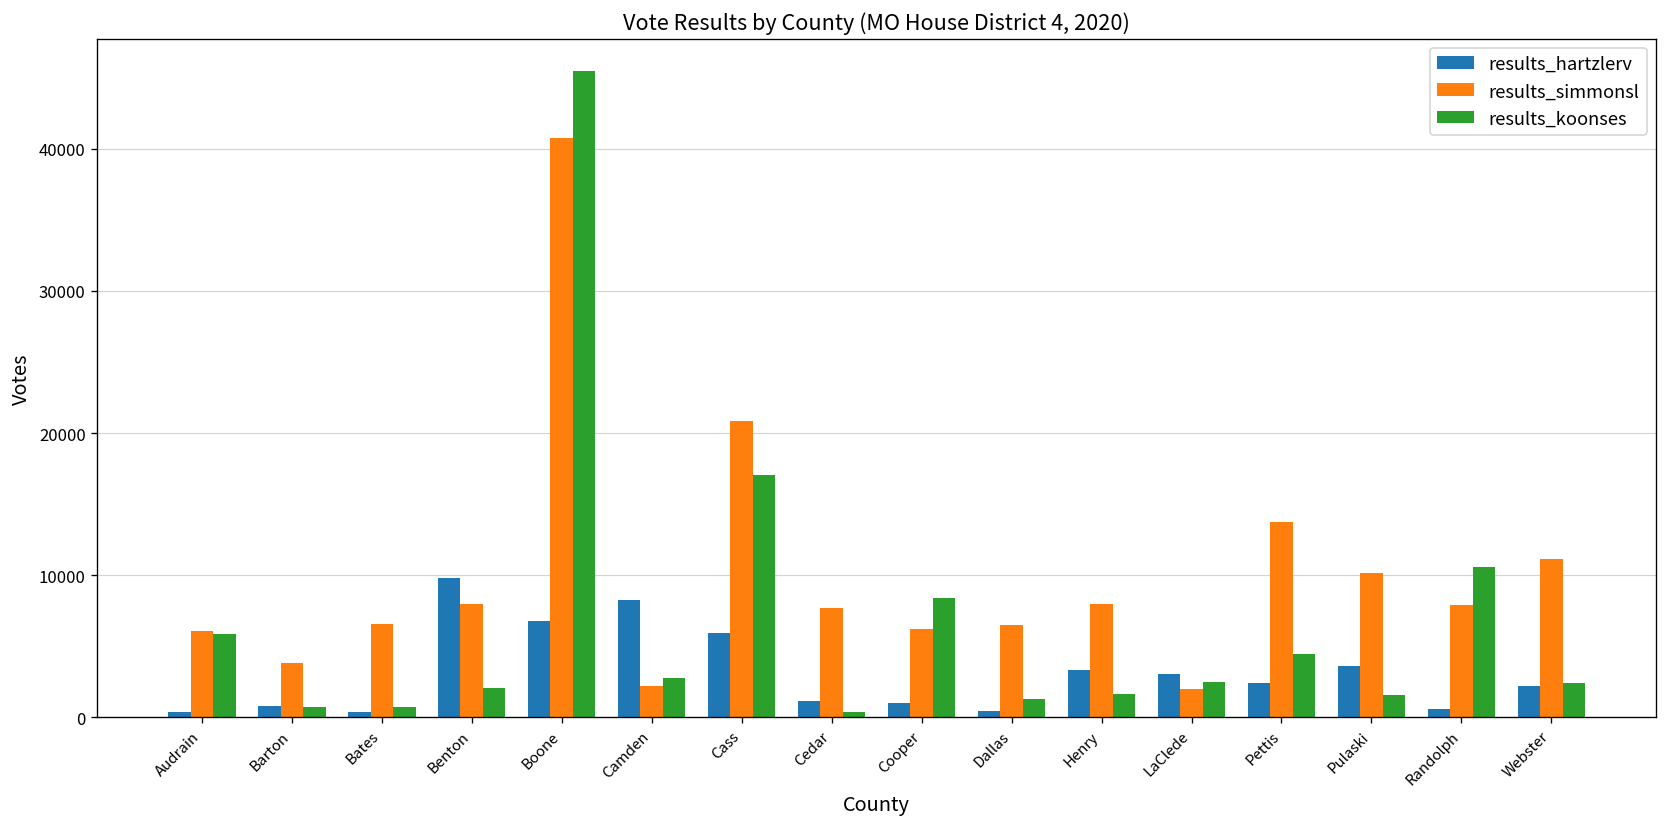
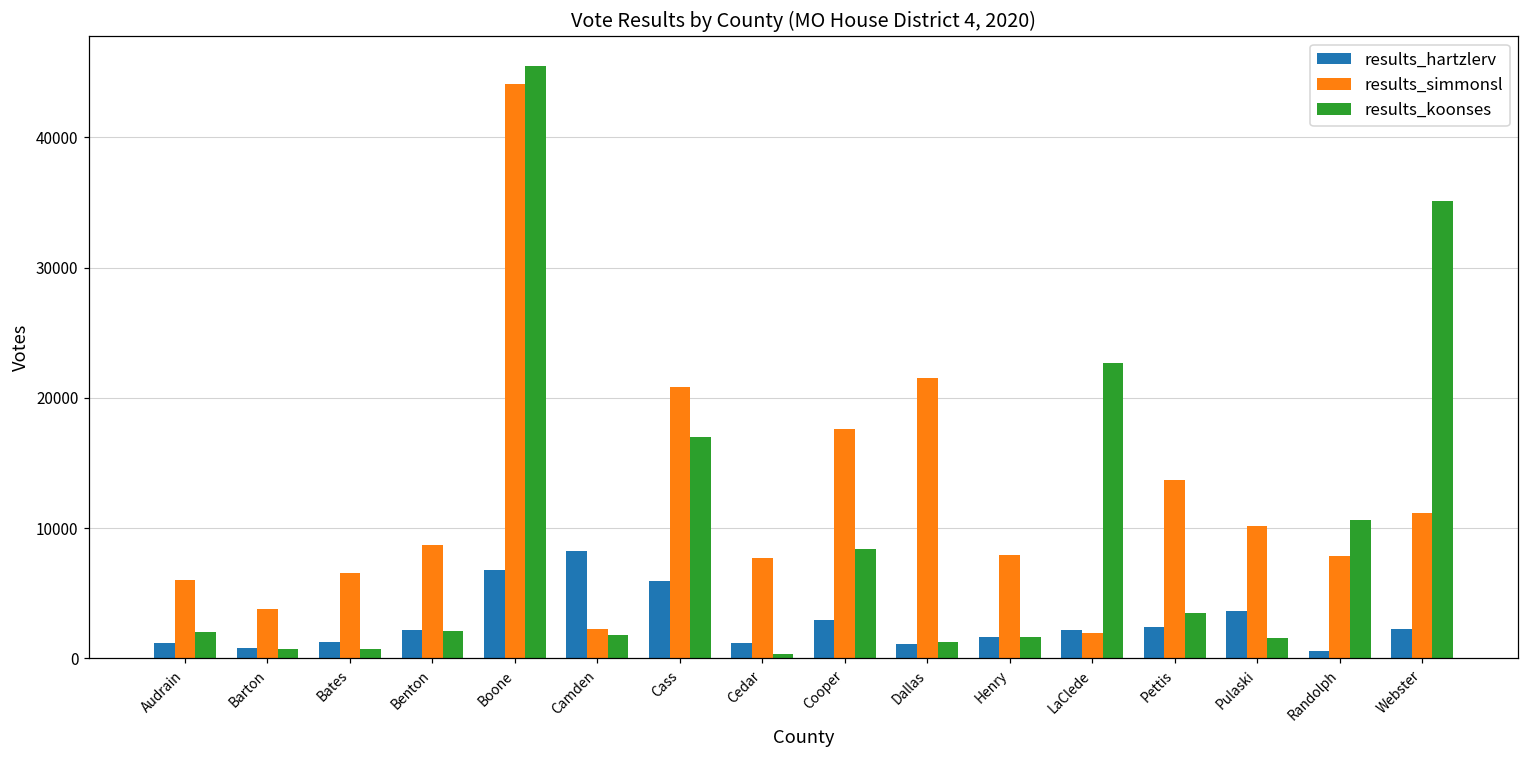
  {
    "results_hartzlerv": {
-     "Audrain": 400,
+     "Audrain": 1200,
      "Barton": 800,
-     "Bates": 400,
-     "Benton": 9800,
+     "Bates": 1300,
+     "Benton": 2200,
      "Boone": 6800,
      "Camden": 8300,
      "Cass": 5900,
      "Cedar": 1100,
-     "Cooper": 1000,
-     "Dallas": 400,
-     "Henry": 3300,
-     "LaClede": 3000,
+     "Cooper": 3000,
+     "Dallas": 1100,
+     "Henry": 1600,
+     "LaClede": 2200,
      "Pettis": 2400,
      "Pulaski": 3600,
      "Randolph": 600,
      "Webster": 2200
    },
    "results_simmonsl": {
      "Audrain": 6100,
      "Barton": 3800,
      "Bates": 6500,
-     "Benton": 8000,
-     "Boone": 40800,
+     "Benton": 8700,
+     "Boone": 44100,
      "Camden": 2200,
      "Cass": 20800,
      "Cedar": 7700,
-     "Cooper": 6200,
-     "Dallas": 6500,
+     "Cooper": 17600,
+     "Dallas": 21500,
      "Henry": 8000,
      "LaClede": 2000,
      "Pettis": 13700,
      "Pulaski": 10200,
      "Randolph": 7900,
      "Webster": 11100
    },
    "results_koonses": {
-     "Audrain": 5900,
+     "Audrain": 2000,
      "Barton": 800,
      "Bates": 700,
      "Benton": 2100,
      "Boone": 45500,
-     "Camden": 2700,
+     "Camden": 1800,
      "Cass": 17000,
      "Cedar": 300,
      "Cooper": 8400,
      "Dallas": 1300,
      "Henry": 1600,
-     "LaClede": 2500,
-     "Pettis": 4400,
+     "LaClede": 22700,
+     "Pettis": 3500,
      "Pulaski": 1600,
      "Randolph": 10600,
-     "Webster": 2400
+     "Webster": 35100
    }
  }
